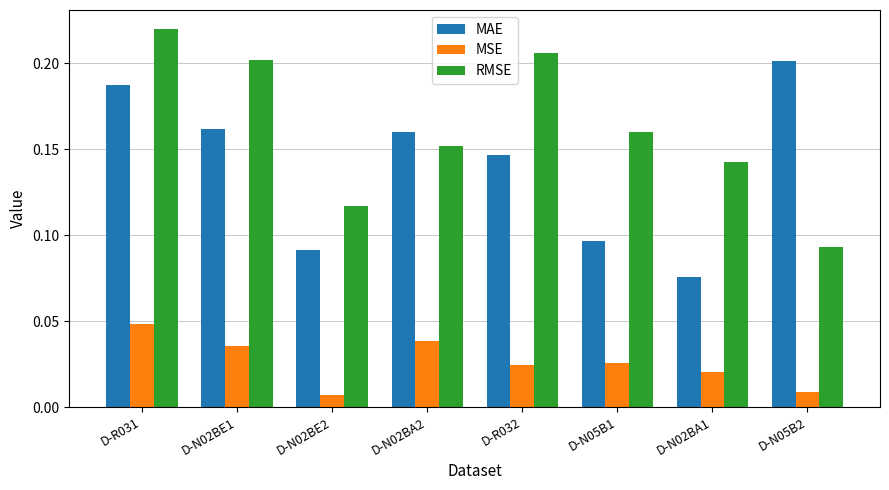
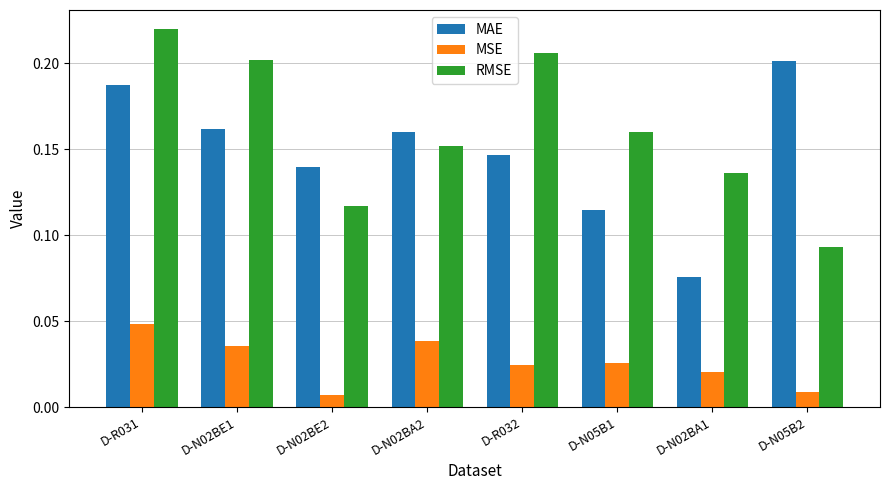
  {
    "MAE": {
      "D-R031": 0.188,
      "D-N02BE1": 0.162,
-     "D-N02BE2": 0.091,
+     "D-N02BE2": 0.140,
      "D-N02BA2": 0.160,
      "D-R032": 0.147,
-     "D-N05B1": 0.096,
+     "D-N05B1": 0.115,
      "D-N02BA1": 0.076,
      "D-N05B2": 0.201
    },
    "MSE": {
      "D-R031": 0.048,
      "D-N02BE1": 0.035,
      "D-N02BE2": 0.007,
      "D-N02BA2": 0.038,
      "D-R032": 0.024,
      "D-N05B1": 0.026,
      "D-N02BA1": 0.020,
      "D-N05B2": 0.009
    },
    "RMSE": {
      "D-R031": 0.220,
      "D-N02BE1": 0.202,
      "D-N02BE2": 0.117,
      "D-N02BA2": 0.152,
      "D-R032": 0.206,
      "D-N05B1": 0.160,
-     "D-N02BA1": 0.143,
+     "D-N02BA1": 0.136,
      "D-N05B2": 0.093
    }
  }
